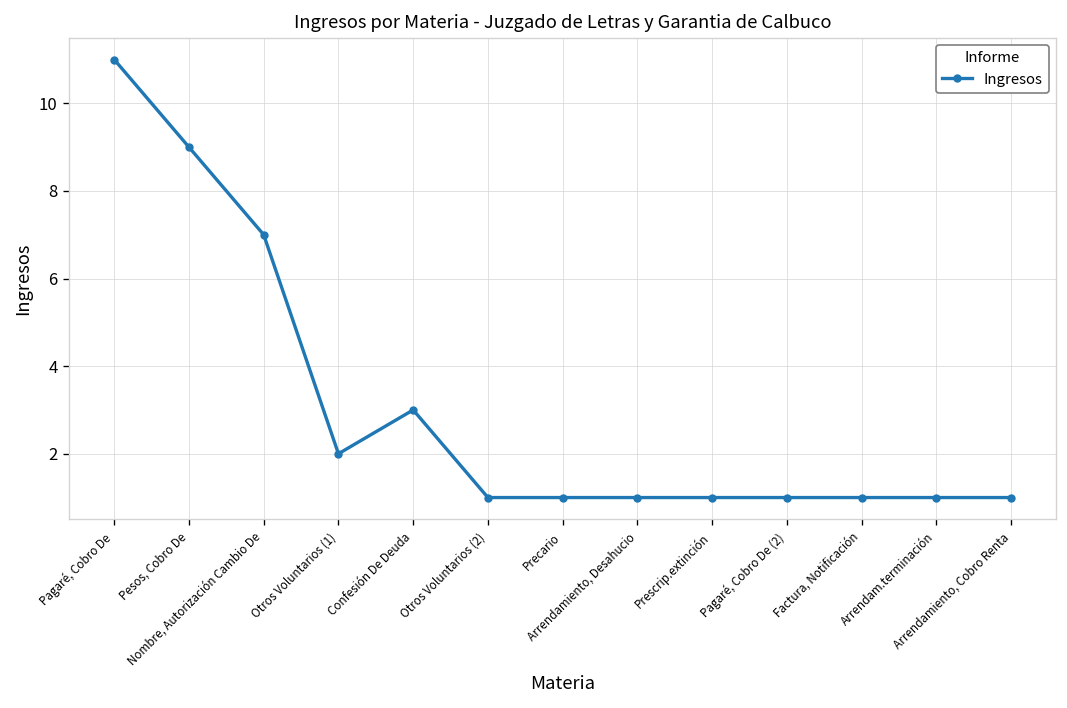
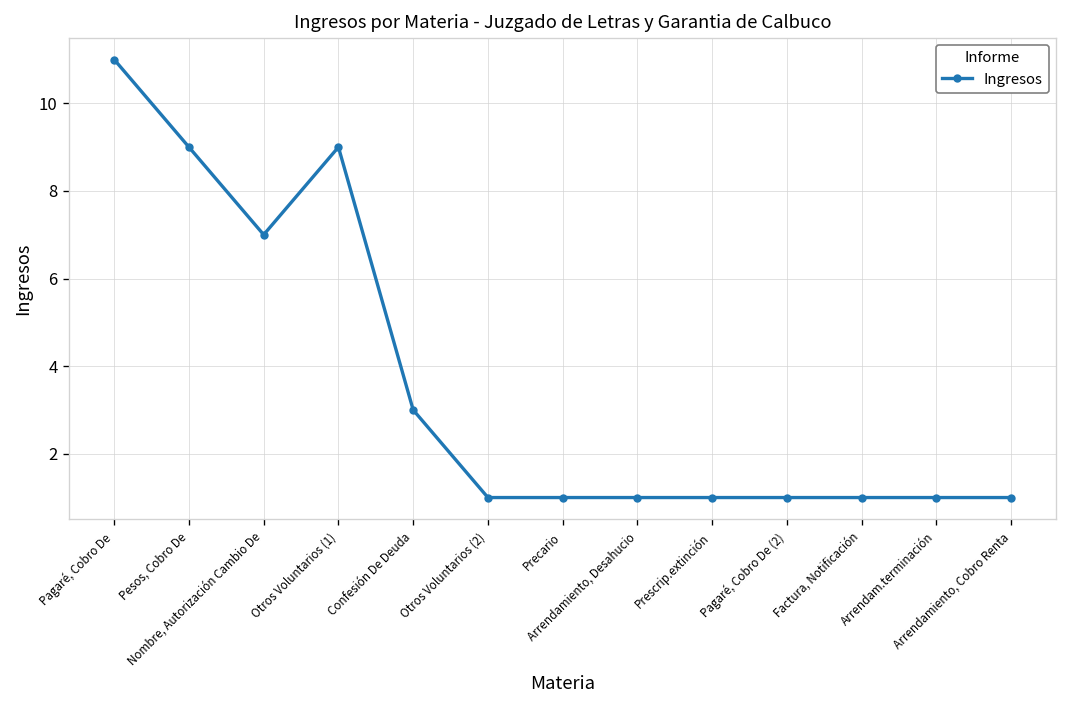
  {
    "Pagaré, Cobro De": 11,
    "Pesos, Cobro De": 9,
    "Nombre, Autorización Cambio De": 7,
-   "Otros Voluntarios (1)": 2,
+   "Otros Voluntarios (1)": 9,
    "Confesión De Deuda": 3,
    "Otros Voluntarios (2)": 1,
    "Precario": 1,
    "Arrendamiento, Desahucio": 1,
    "Prescrip.extinción": 1,
    "Pagaré, Cobro De (2)": 1,
    "Factura, Notificación": 1,
    "Arrendam.terminación": 1,
    "Arrendamiento, Cobro Renta": 1
  }
